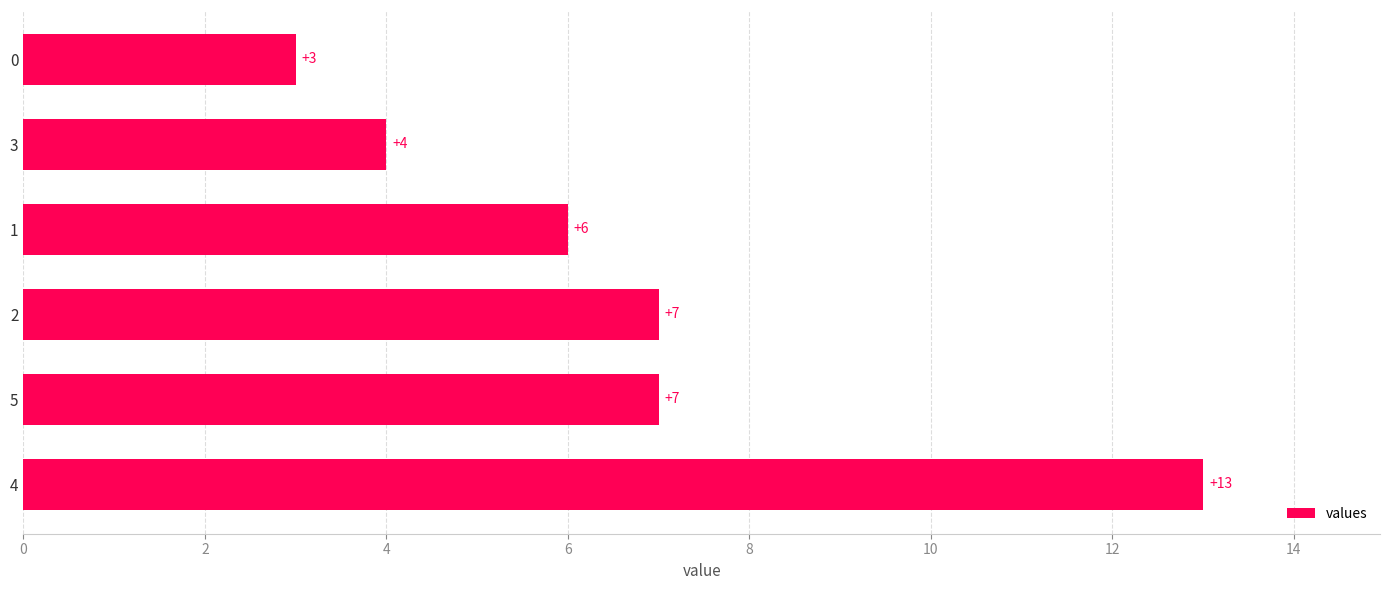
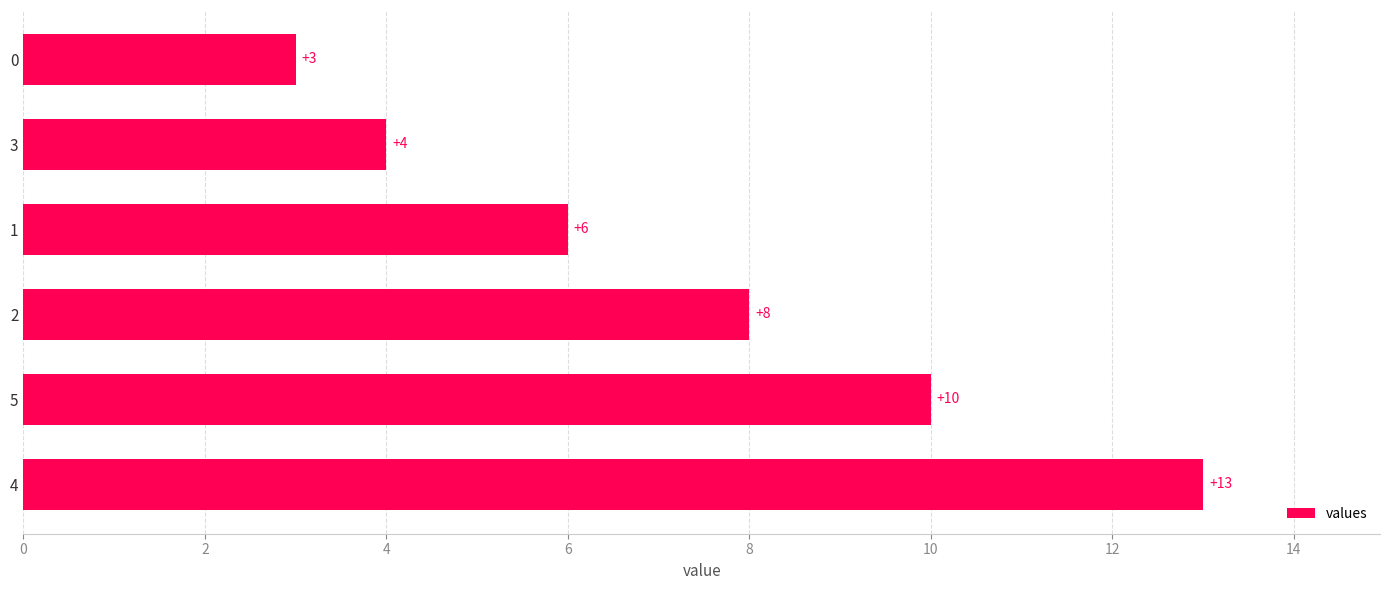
  {
    "0": "+3",
    "3": "+4",
    "1": "+6",
-   "2": "+7",
-   "5": "+7",
+   "2": "+8",
+   "5": "+10",
    "4": "+13"
  }
